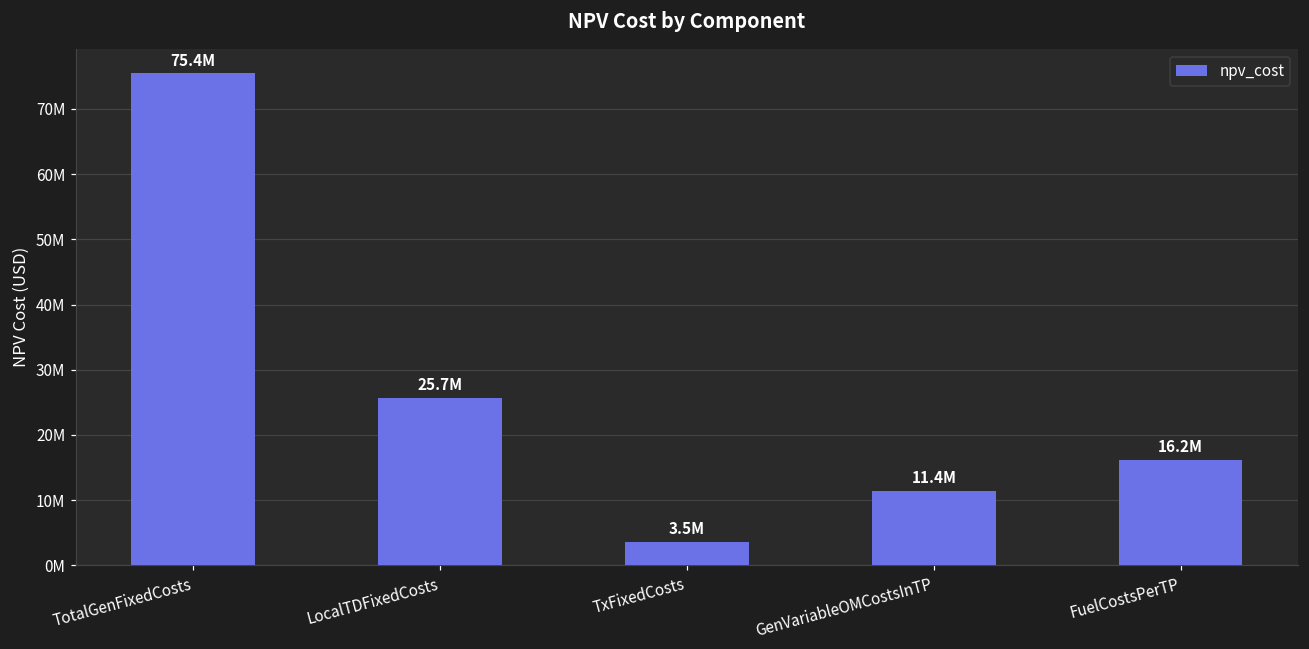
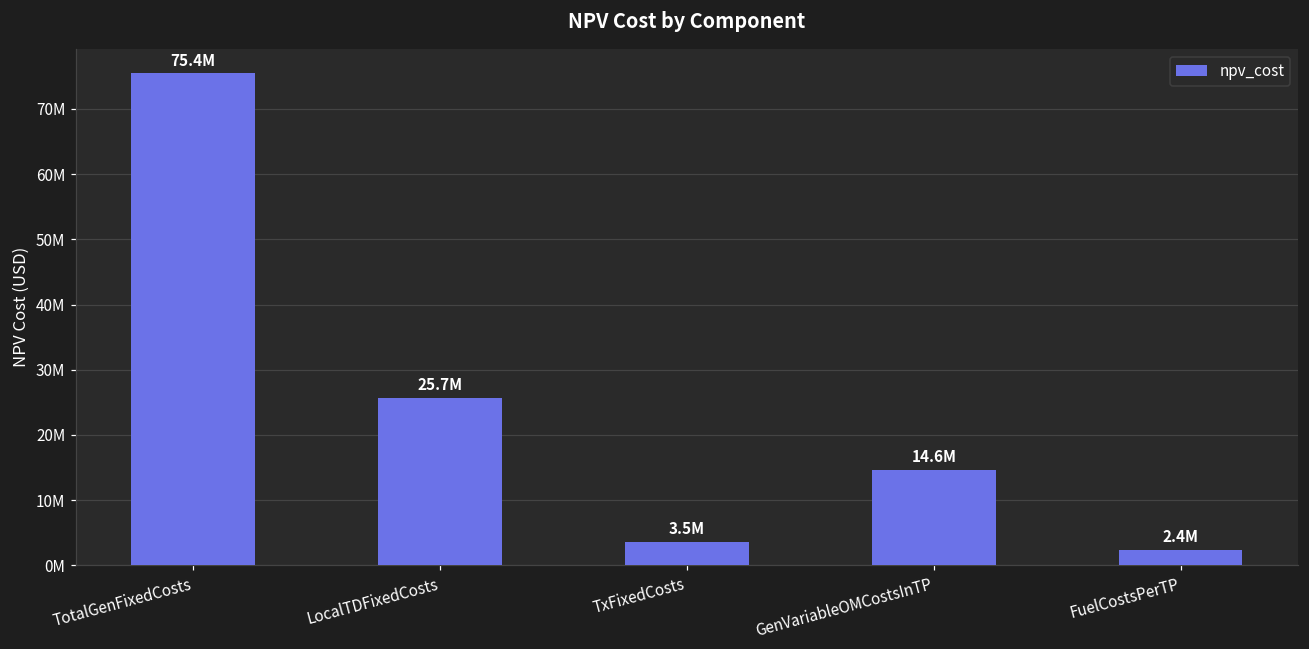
  {
    "TotalGenFixedCosts": "75.4M",
    "LocalTDFixedCosts": "25.7M",
    "TxFixedCosts": "3.5M",
-   "GenVariableOMCostsInTP": "11.4M",
-   "FuelCostsPerTP": "16.2M"
+   "GenVariableOMCostsInTP": "14.6M",
+   "FuelCostsPerTP": "2.4M"
  }
